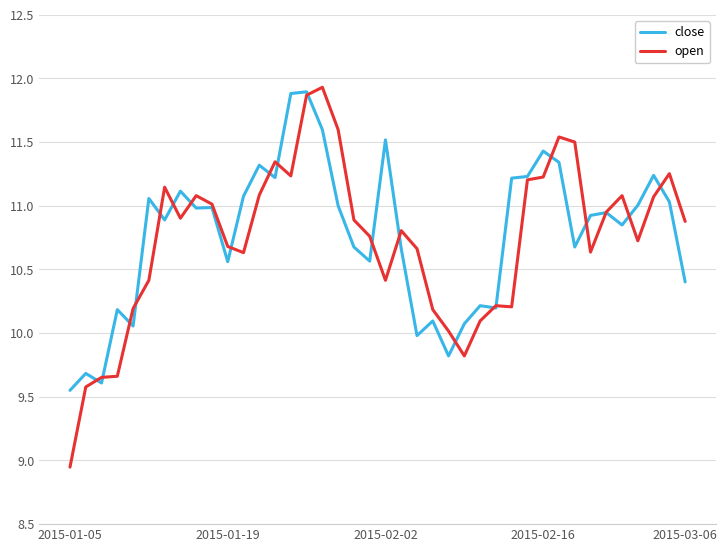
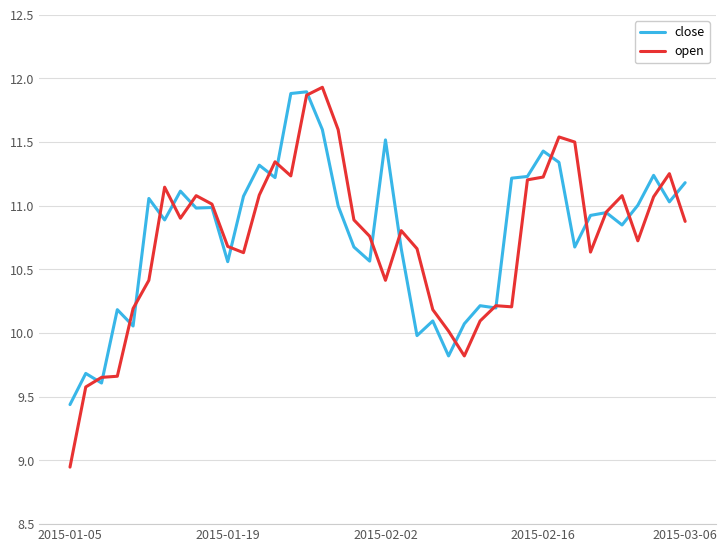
  {
    "close": {
-     "2015-01-05": 9.55,
+     "2015-01-05": 9.44,
      "2015-01-19": 10.56,
      "2015-02-02": 11.52,
      "2015-02-16": 11.43,
-     "2015-03-06": 10.40
+     "2015-03-06": 11.18
    },
    "open": {
      "2015-01-05": 8.95,
      "2015-01-19": 10.68,
      "2015-02-02": 10.41,
      "2015-02-16": 11.23,
      "2015-03-06": 10.88
    }
  }
